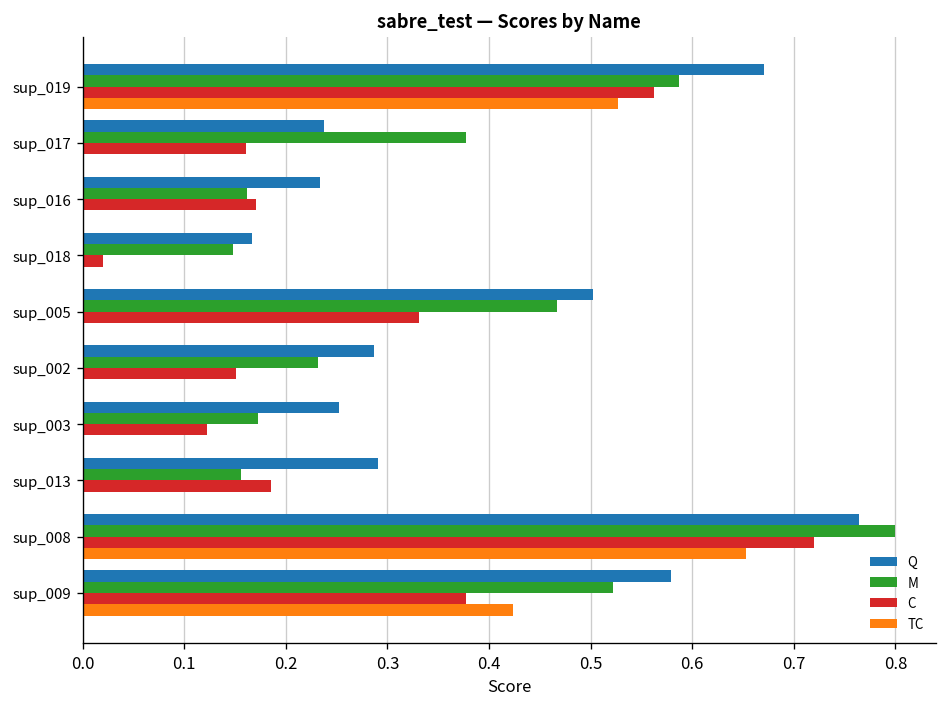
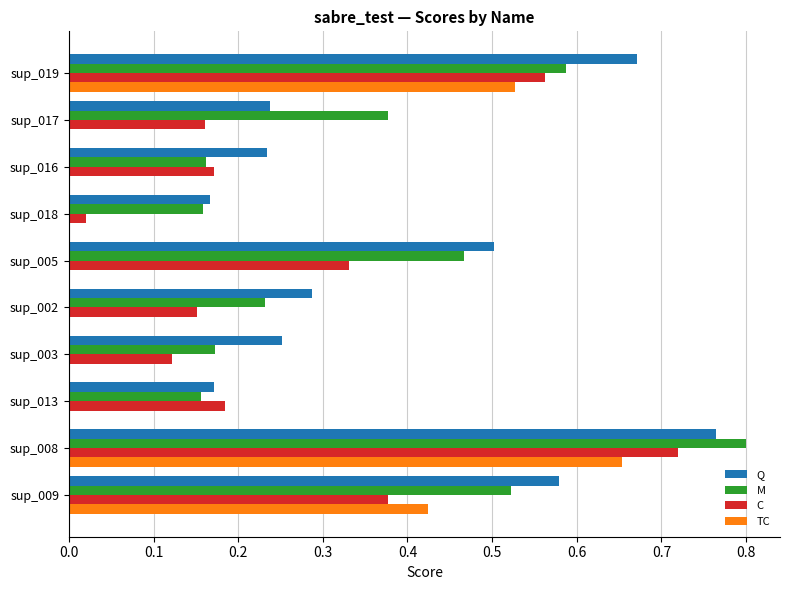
  {
    "Q": {
      "sup_019": 0.67,
      "sup_017": 0.24,
      "sup_016": 0.23,
      "sup_018": 0.17,
      "sup_005": 0.50,
      "sup_002": 0.29,
      "sup_003": 0.25,
-     "sup_013": 0.29,
+     "sup_013": 0.17,
      "sup_008": 0.76,
      "sup_009": 0.58
    },
    "M": {
      "sup_019": 0.59,
      "sup_017": 0.38,
      "sup_016": 0.16,
-     "sup_018": 0.15,
+     "sup_018": 0.16,
      "sup_005": 0.47,
      "sup_002": 0.23,
      "sup_003": 0.17,
      "sup_013": 0.16,
      "sup_008": 0.80,
      "sup_009": 0.52
    },
    "C": {
      "sup_019": 0.56,
      "sup_017": 0.16,
      "sup_016": 0.17,
      "sup_018": 0.02,
      "sup_005": 0.33,
      "sup_002": 0.15,
      "sup_003": 0.12,
      "sup_013": 0.19,
      "sup_008": 0.72,
      "sup_009": 0.38
    },
    "TC": {
      "sup_019": 0.53,
      "sup_017": 0.00,
      "sup_016": 0.00,
      "sup_018": 0.00,
      "sup_005": 0.00,
      "sup_002": 0.00,
      "sup_003": 0.00,
      "sup_013": 0.00,
      "sup_008": 0.65,
      "sup_009": 0.42
    }
  }
